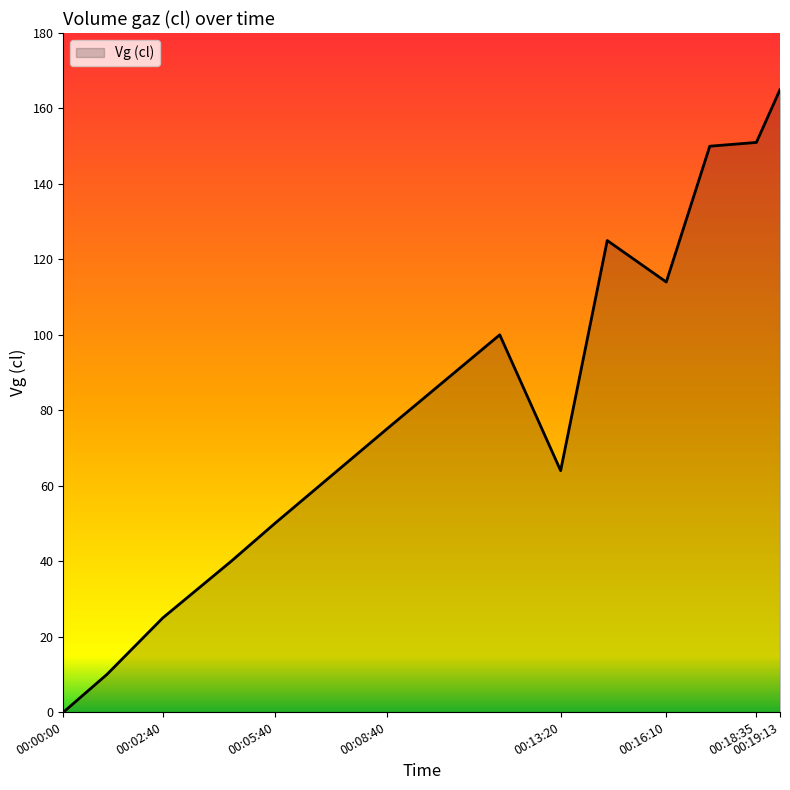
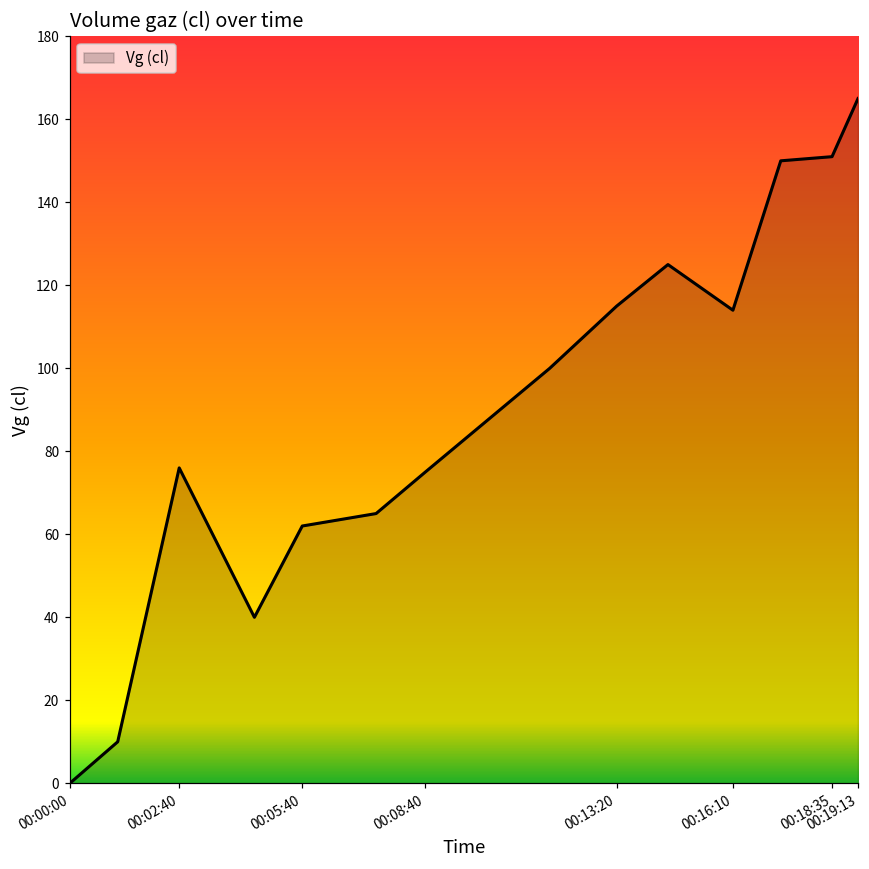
  {
    "00:00:00": 0,
-   "00:02:40": 25,
-   "00:05:40": 50,
+   "00:02:40": 76,
+   "00:05:40": 62,
    "00:08:40": 75,
-   "00:13:20": 64,
+   "00:13:20": 115,
    "00:16:10": 114,
    "00:18:35": 151,
    "00:19:13": 165
  }
